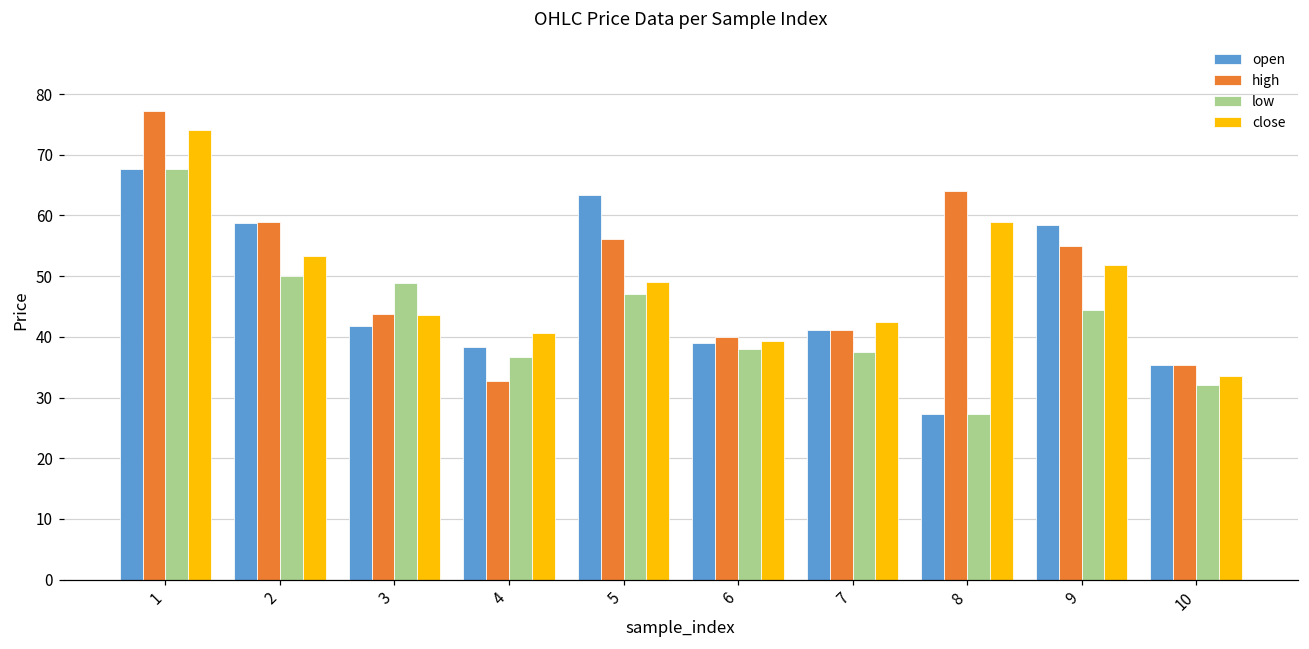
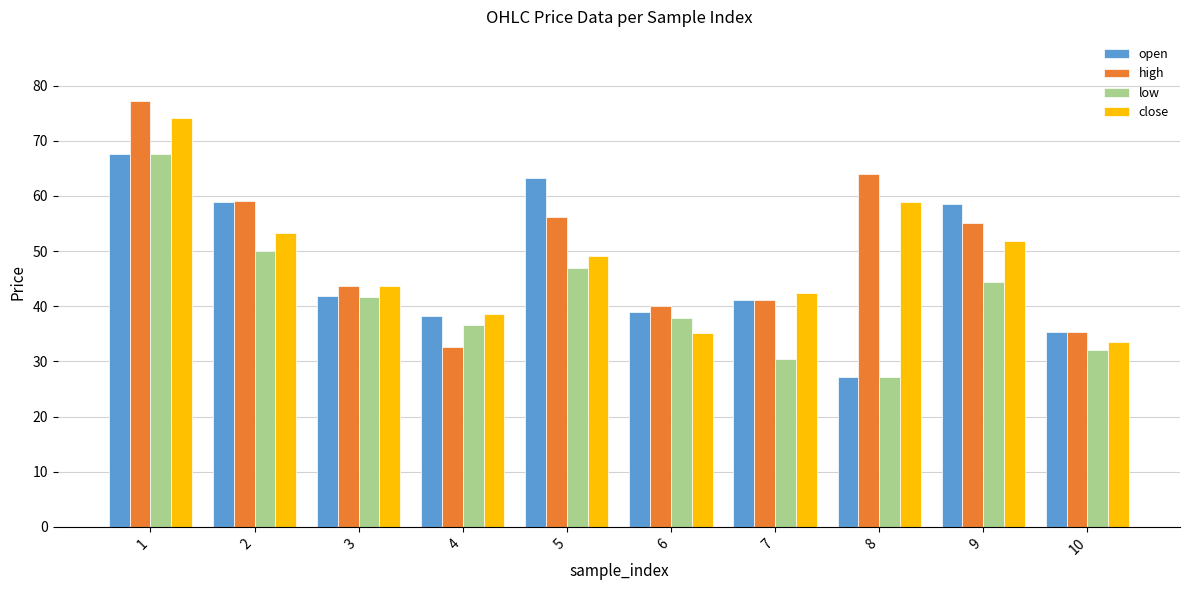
  {
    "open": {
      "1": 68,
      "2": 59,
      "3": 42,
      "4": 38,
      "5": 63,
      "6": 39,
      "7": 41,
      "8": 27,
      "9": 58,
      "10": 35
    },
    "high": {
      "1": 77,
      "2": 59,
      "3": 44,
      "4": 33,
      "5": 56,
      "6": 40,
      "7": 41,
      "8": 64,
      "9": 55,
      "10": 35
    },
    "low": {
      "1": 68,
      "2": 50,
-     "3": 49,
+     "3": 42,
      "4": 37,
      "5": 47,
      "6": 38,
-     "7": 38,
+     "7": 30,
      "8": 27,
      "9": 44,
      "10": 32
    },
    "close": {
      "1": 74,
      "2": 53,
      "3": 44,
-     "4": 41,
+     "4": 39,
      "5": 49,
-     "6": 39,
+     "6": 35,
      "7": 42,
      "8": 59,
      "9": 52,
      "10": 34
    }
  }
